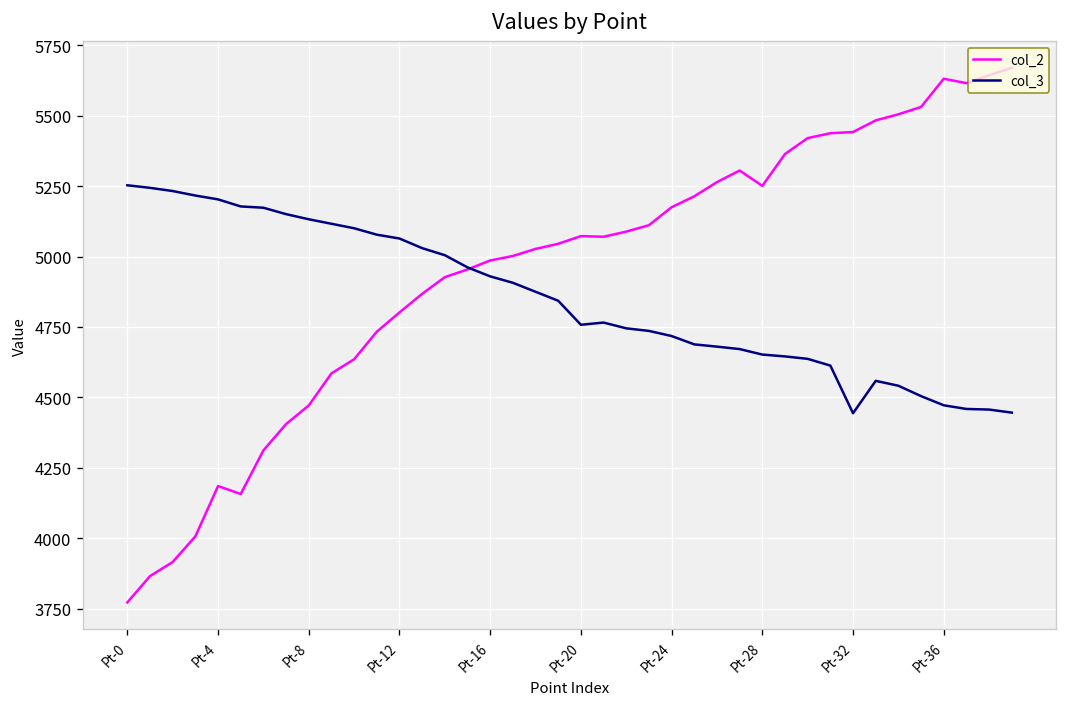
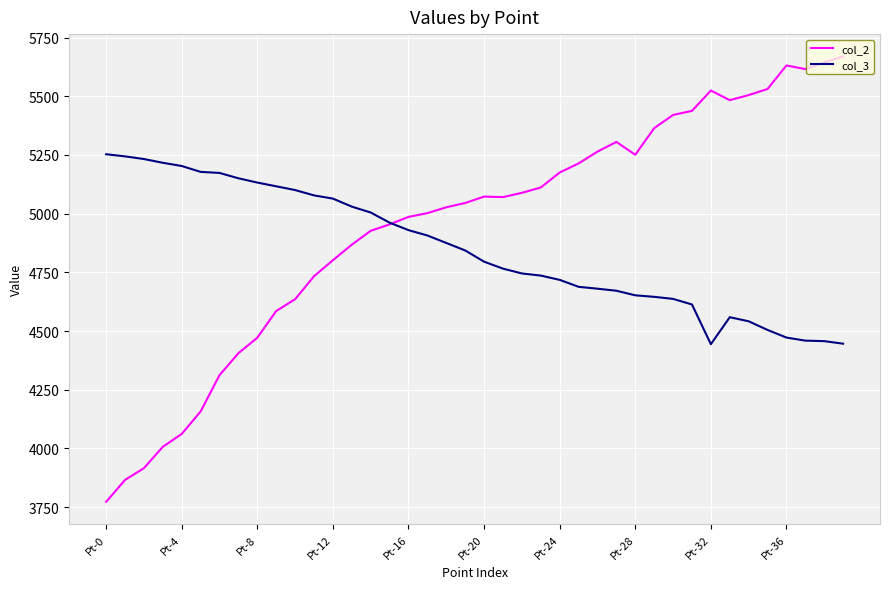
  {
    "col_2": {
      "Pt-0": 3770,
-     "Pt-4": 4190,
+     "Pt-4": 4060,
      "Pt-8": 4470,
      "Pt-12": 4800,
      "Pt-16": 4990,
      "Pt-20": 5070,
      "Pt-24": 5180,
      "Pt-28": 5250,
-     "Pt-32": 5440,
+     "Pt-32": 5520,
      "Pt-36": 5630
    },
    "col_3": {
      "Pt-0": 5250,
      "Pt-4": 5200,
      "Pt-8": 5130,
      "Pt-12": 5060,
      "Pt-16": 4930,
-     "Pt-20": 4760,
+     "Pt-20": 4800,
      "Pt-24": 4720,
      "Pt-28": 4650,
      "Pt-32": 4440,
      "Pt-36": 4470
    }
  }
